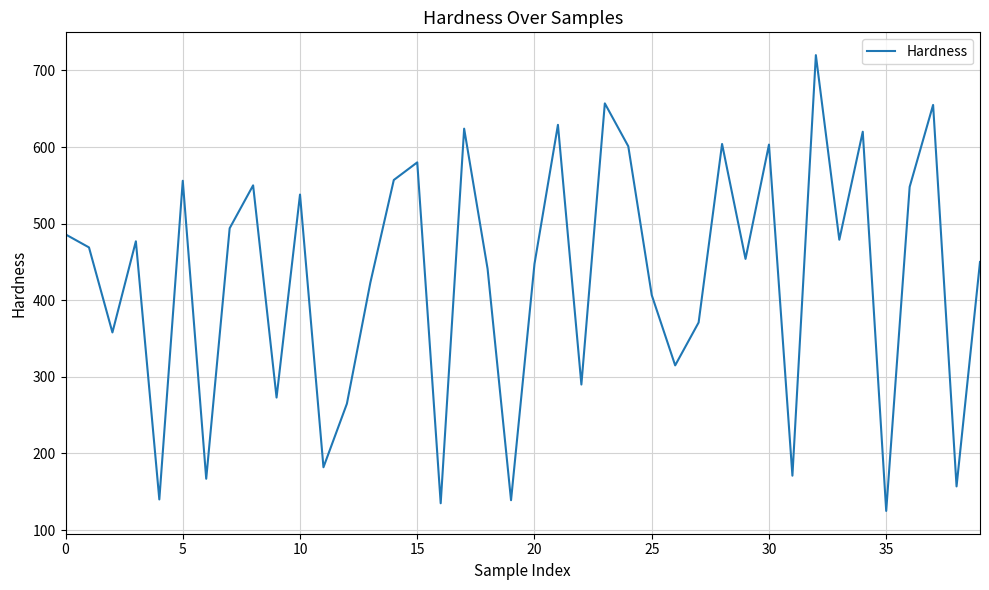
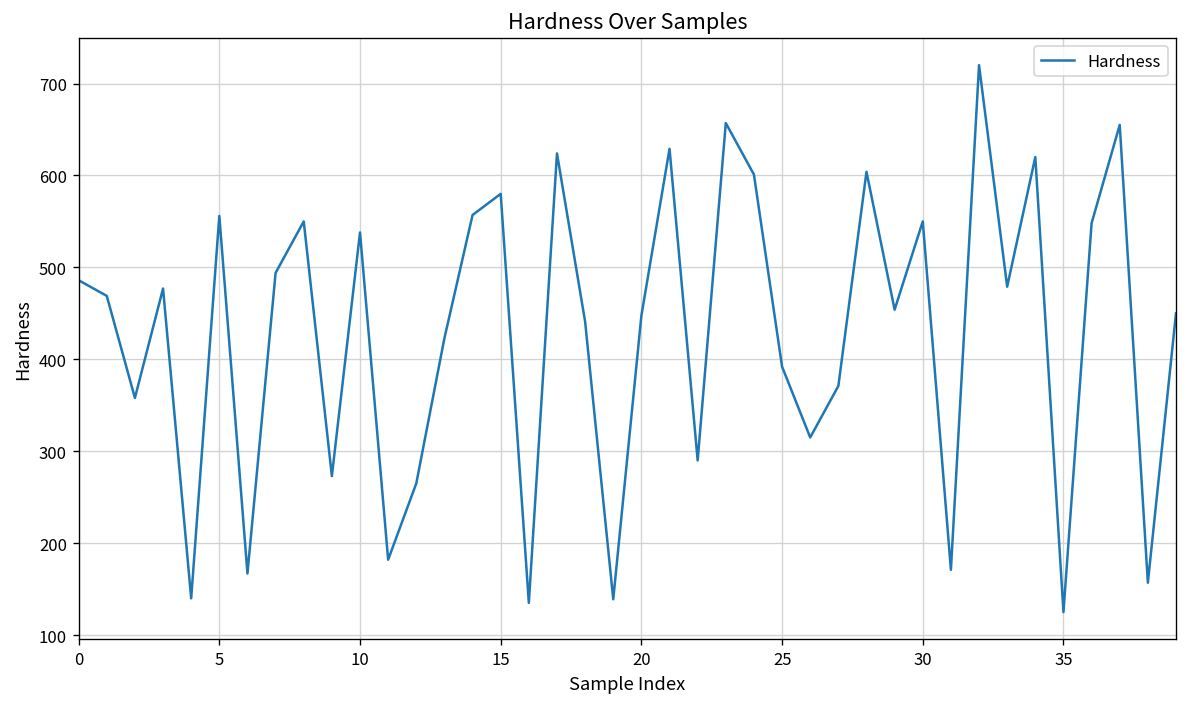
  {
    "0": 490,
    "5": 560,
    "10": 540,
    "15": 580,
    "20": 450,
-   "25": 410,
-   "30": 600,
+   "25": 390,
+   "30": 550,
    "35": 130
  }
